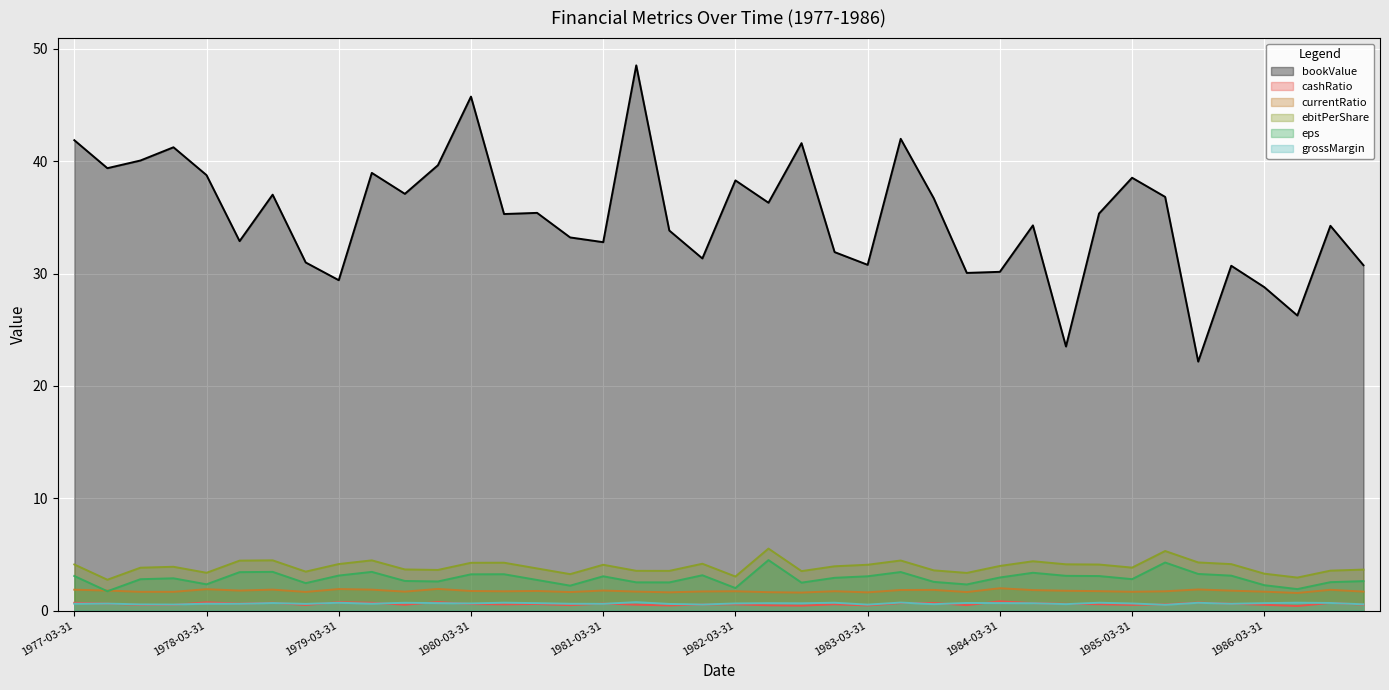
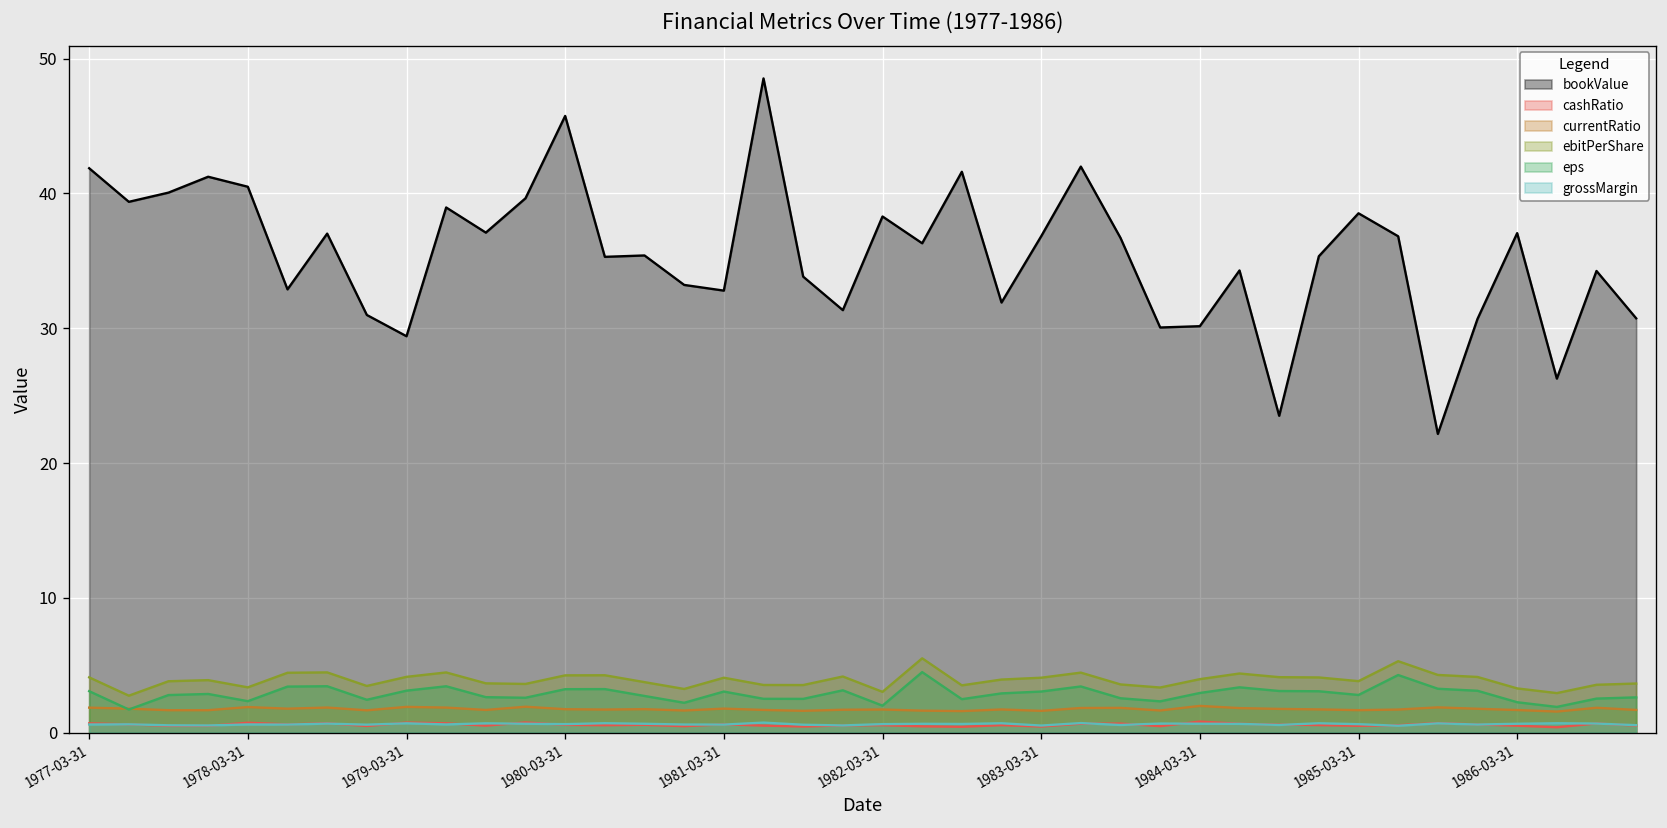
  {
    "bookValue": {
      "1977-03-31": 41.9,
-     "1978-03-31": 38.8,
+     "1978-03-31": 40.5,
      "1979-03-31": 29.4,
      "1980-03-31": 45.7,
      "1981-03-31": 32.8,
      "1982-03-31": 38.3,
-     "1983-03-31": 30.8,
+     "1983-03-31": 36.8,
      "1984-03-31": 30.2,
      "1985-03-31": 38.5,
-     "1986-03-31": 28.8
+     "1986-03-31": 37.1
    }
  }
